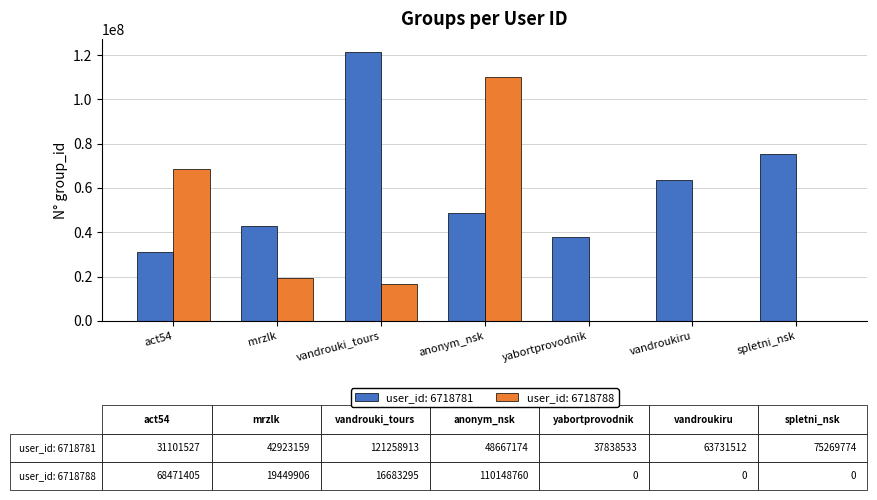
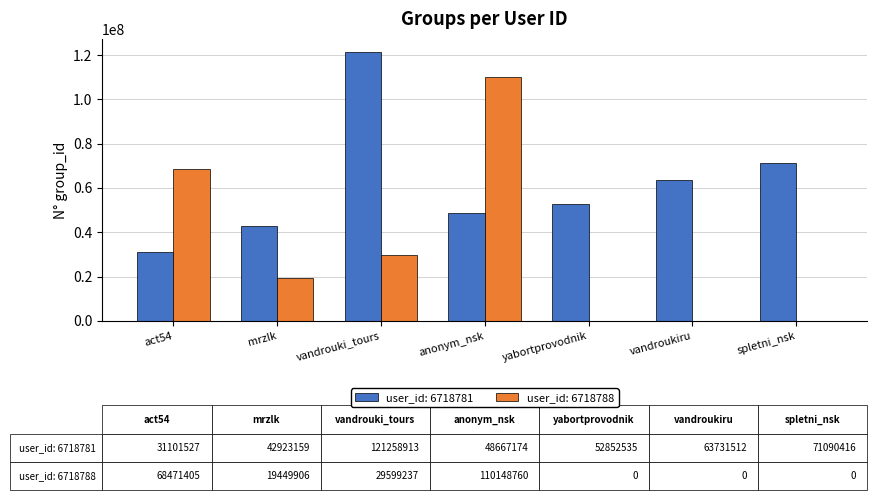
  {
    "user_id: 6718781": {
-     "yabortprovodnik": 37838533,
-     "spletni_nsk": 75269774
+     "yabortprovodnik": 52852535,
+     "spletni_nsk": 71090416
    },
    "user_id: 6718788": {
-     "vandrouki_tours": 16683295
+     "vandrouki_tours": 29599237
    }
  }
